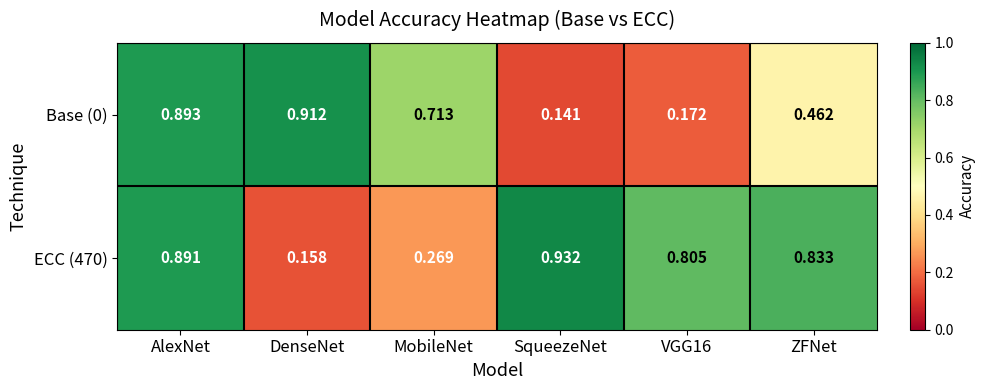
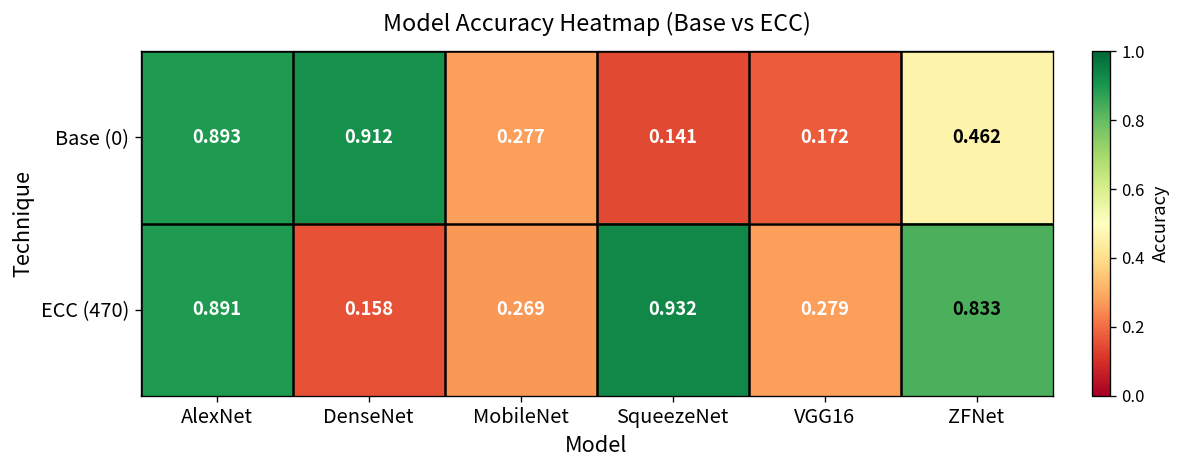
  {
    "Base (0)": {
      "AlexNet": 0.893,
      "DenseNet": 0.912,
-     "MobileNet": 0.713,
+     "MobileNet": 0.277,
      "SqueezeNet": 0.141,
      "VGG16": 0.172,
      "ZFNet": 0.462
    },
    "ECC (470)": {
      "AlexNet": 0.891,
      "DenseNet": 0.158,
      "MobileNet": 0.269,
      "SqueezeNet": 0.932,
-     "VGG16": 0.805,
+     "VGG16": 0.279,
      "ZFNet": 0.833
    }
  }
